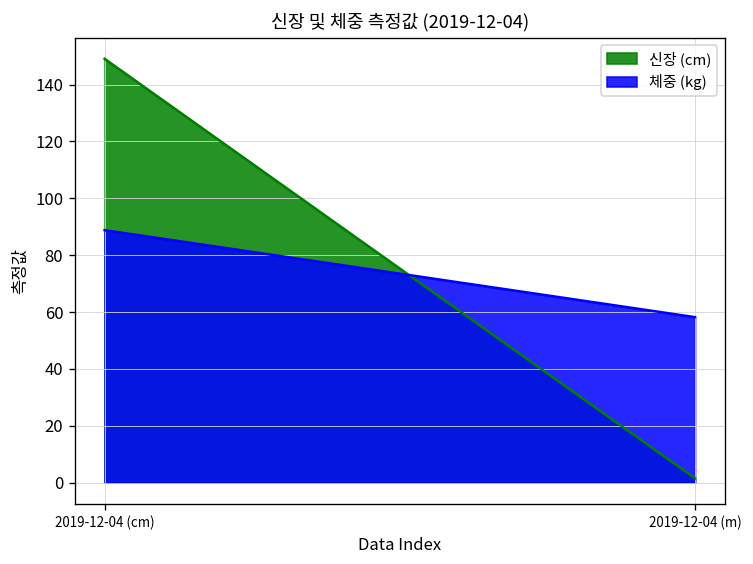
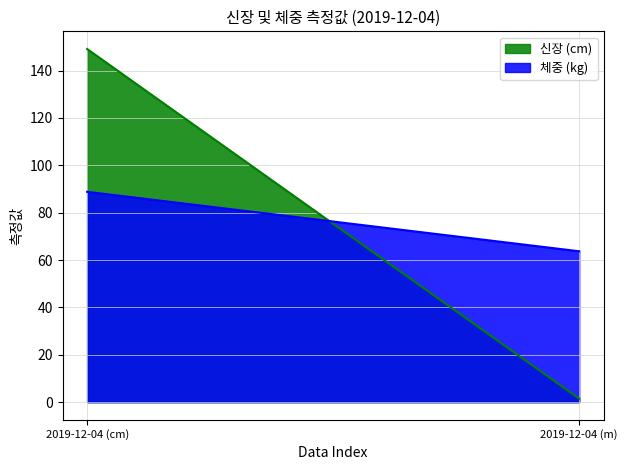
  {
    "신장 (cm)": {
      "2019-12-04 (cm)": 149,
      "2019-12-04 (m)": 1
    },
    "체중 (kg)": {
      "2019-12-04 (cm)": 89,
-     "2019-12-04 (m)": 58
+     "2019-12-04 (m)": 64
    }
  }
